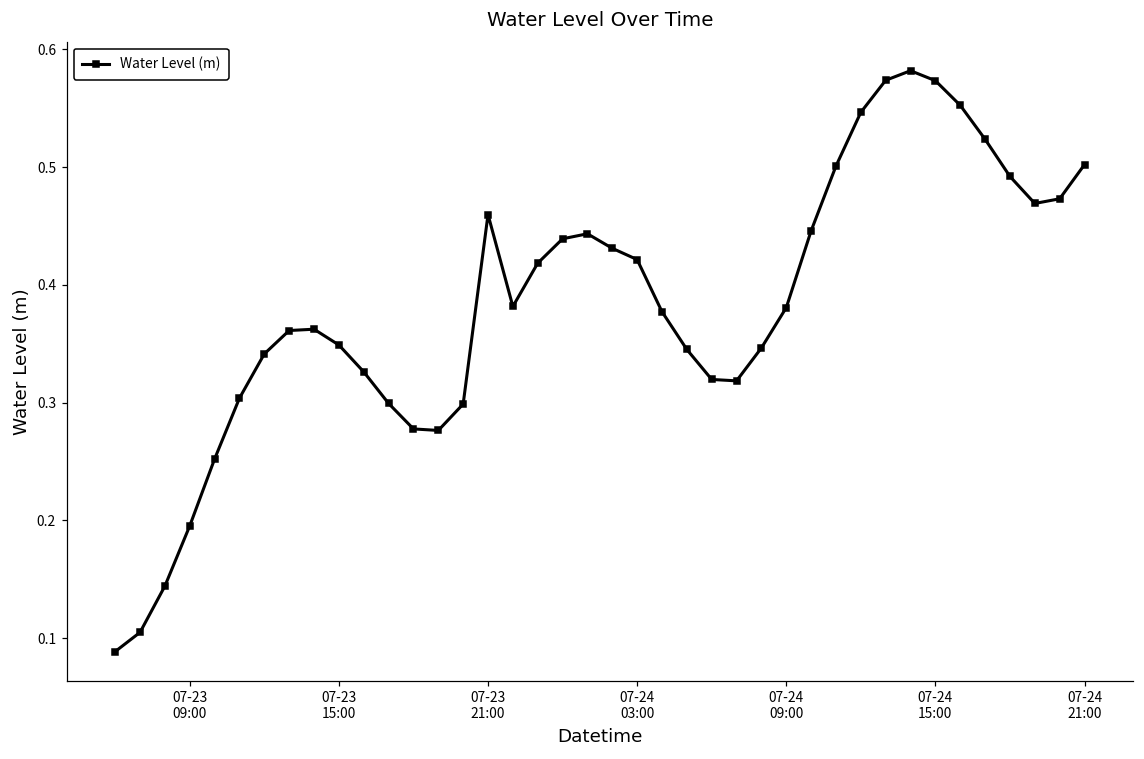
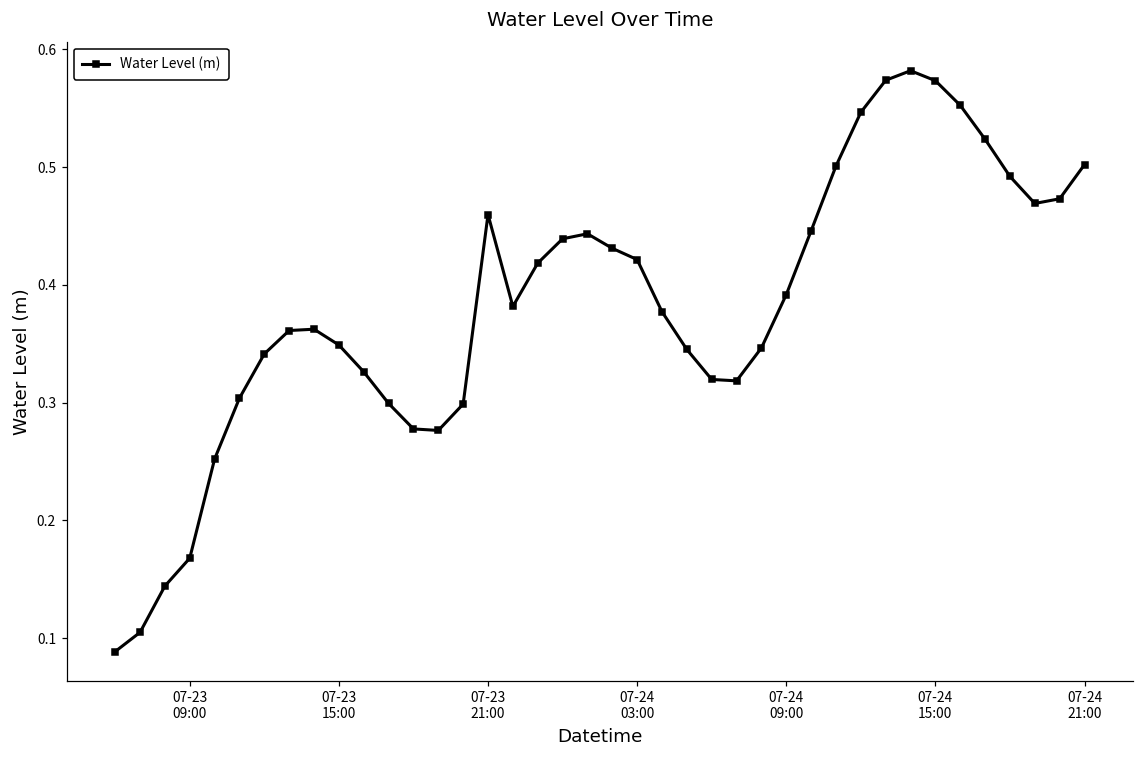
  {
-   "07-23 09:00": 0.195,
+   "07-23 09:00": 0.168,
    "07-23 15:00": 0.349,
    "07-23 21:00": 0.460,
    "07-24 03:00": 0.421,
-   "07-24 09:00": 0.381,
+   "07-24 09:00": 0.392,
    "07-24 15:00": 0.573,
    "07-24 21:00": 0.502
  }
